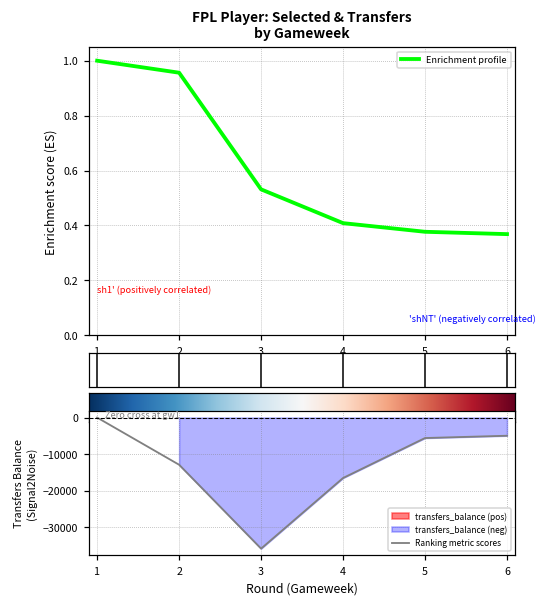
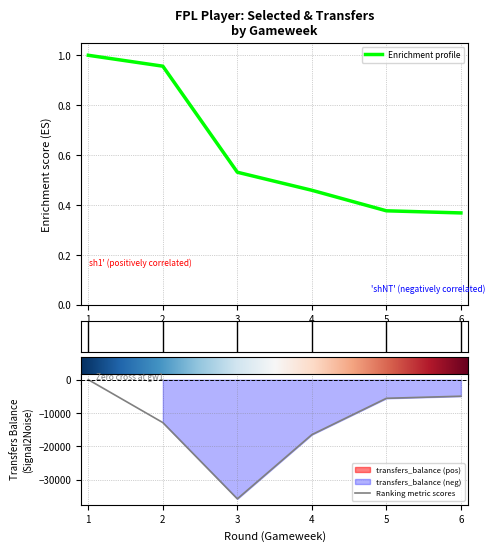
  {
    "FPL Player: Selected & Transfers by Gameweek": {
      "1": 1.00,
      "2": 0.96,
      "3": 0.53,
-     "4": 0.41,
+     "4": 0.46,
      "5": 0.38,
      "6": 0.37
    }
  }
